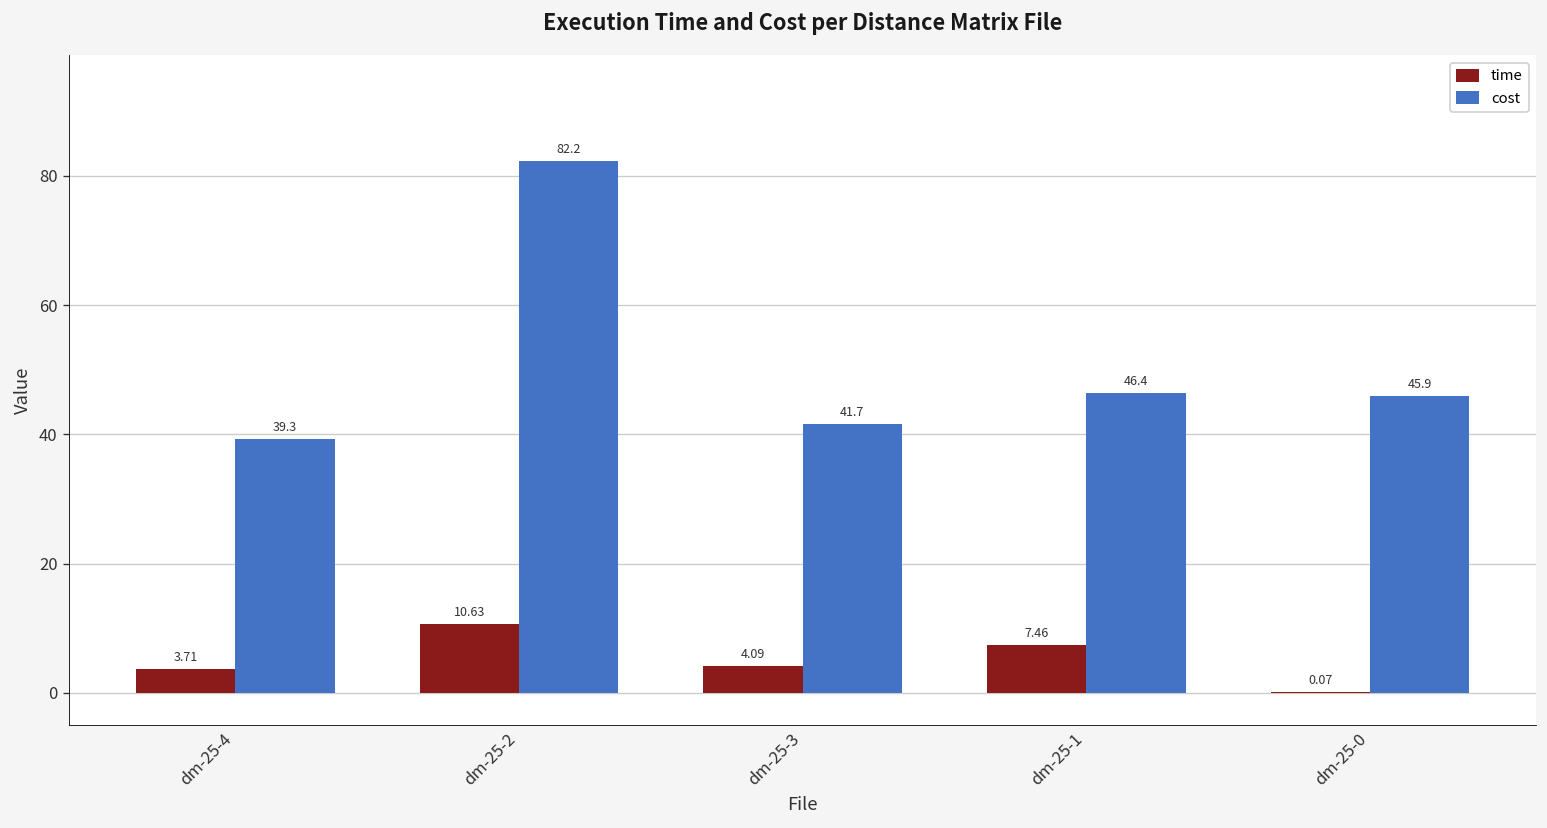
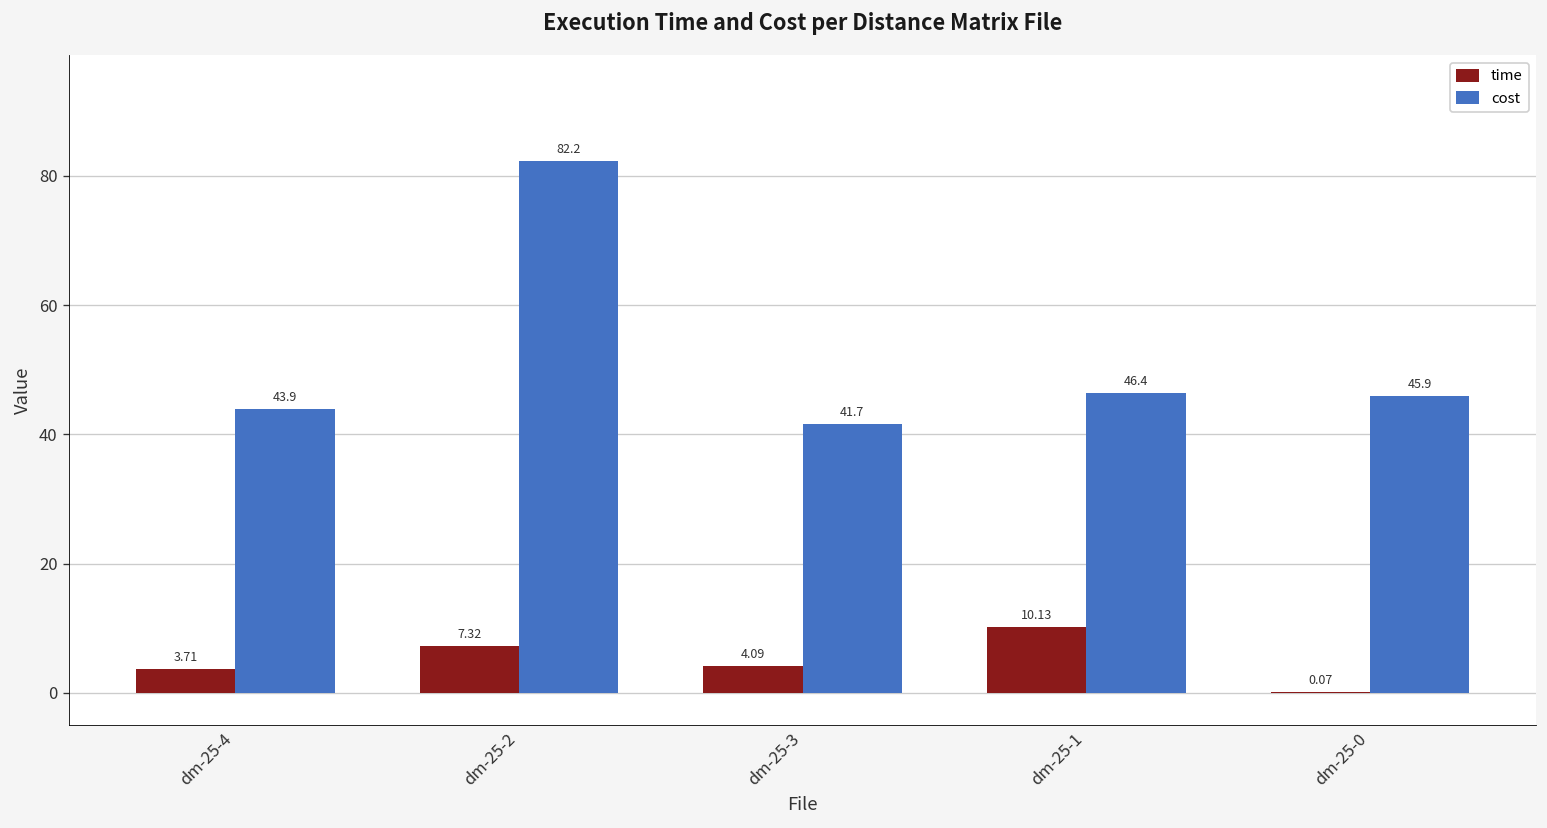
  {
    "time": {
      "dm-25-4": 3.71,
-     "dm-25-2": 10.63,
+     "dm-25-2": 7.32,
      "dm-25-3": 4.09,
-     "dm-25-1": 7.46,
+     "dm-25-1": 10.13,
      "dm-25-0": 0.07
    },
    "cost": {
-     "dm-25-4": 39.3,
+     "dm-25-4": 43.9,
      "dm-25-2": 82.2,
      "dm-25-3": 41.7,
      "dm-25-1": 46.4,
      "dm-25-0": 45.9
    }
  }
